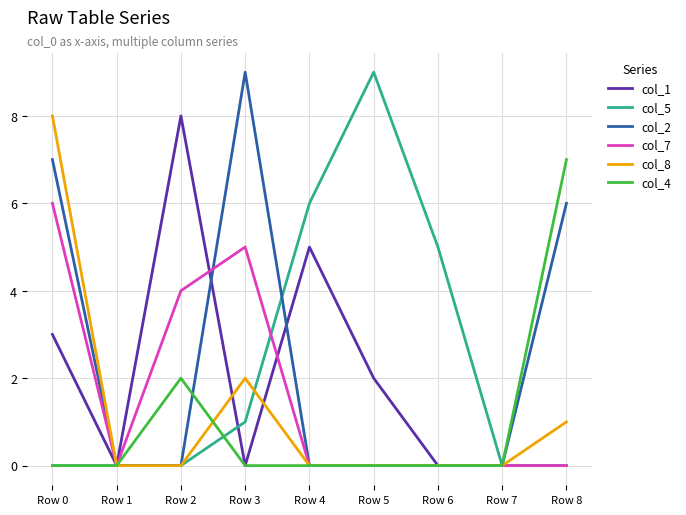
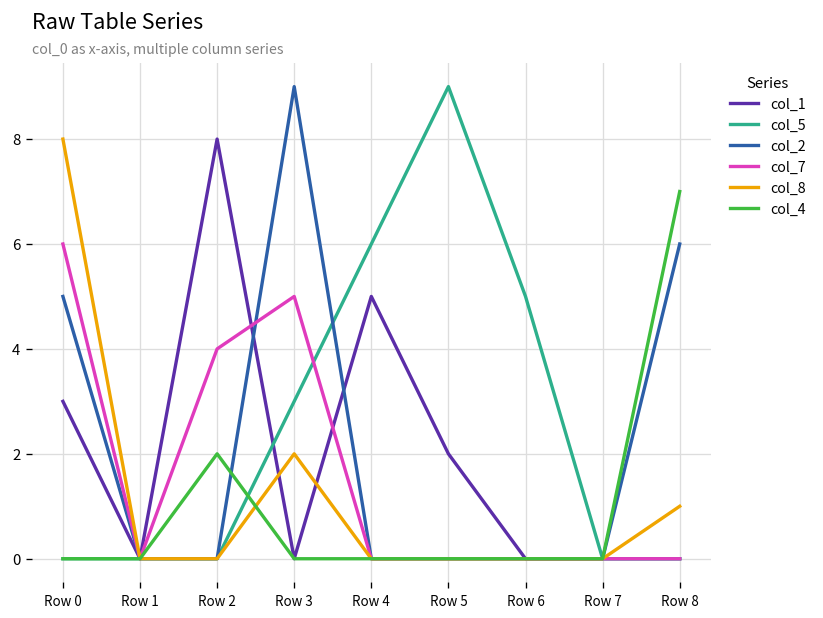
  {
    "col_1": {
      "Row 0": 3,
      "Row 2": 8,
      "Row 4": 5,
      "Row 5": 2
    },
    "col_5": {
-     "Row 3": 1,
+     "Row 3": 3,
      "Row 4": 6,
      "Row 5": 9,
      "Row 6": 5
    },
    "col_2": {
-     "Row 0": 7,
+     "Row 0": 5,
      "Row 3": 9,
      "Row 8": 6
    },
    "col_7": {
      "Row 0": 6,
      "Row 2": 4,
      "Row 3": 5
    },
    "col_8": {
      "Row 0": 8,
      "Row 3": 2,
      "Row 8": 1
    },
    "col_4": {
      "Row 2": 2,
      "Row 8": 7
    }
  }
